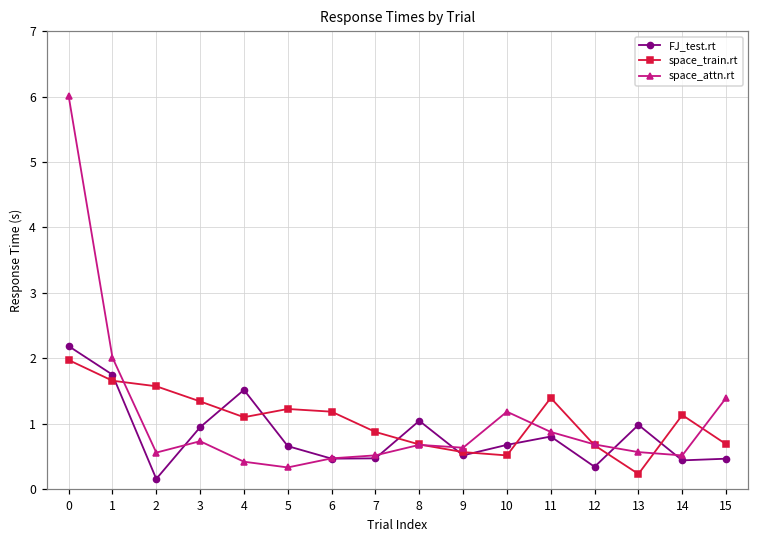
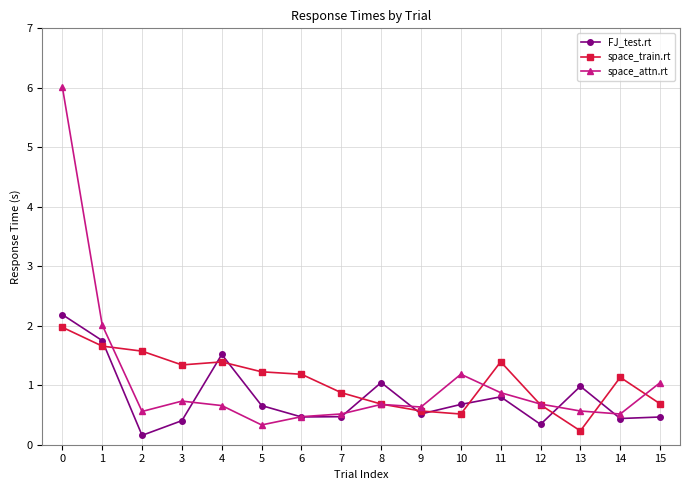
  {
    "FJ_test.rt": {
      "0": 2.2,
      "1": 1.8,
      "2": 0.2,
-     "3": 0.9,
+     "3": 0.4,
      "4": 1.5,
      "5": 0.7,
      "7": 0.5,
      "8": 1.0,
      "9": 0.5,
      "10": 0.7,
      "11": 0.8,
      "12": 0.3,
      "13": 1.0,
      "14": 0.4,
      "15": 0.5
    },
    "space_train.rt": {
      "0": 2.0,
      "1": 1.7,
      "2": 1.6,
      "3": 1.3,
-     "4": 1.1,
+     "4": 1.4,
      "5": 1.2,
      "6": 1.2,
      "7": 0.9,
      "9": 0.6,
      "10": 0.5,
      "11": 1.4,
      "13": 0.2,
      "14": 1.1,
      "15": 0.7
    },
    "space_attn.rt": {
      "0": 6.0,
      "1": 2.0,
      "2": 0.6,
      "3": 0.7,
-     "4": 0.4,
+     "4": 0.7,
      "5": 0.3,
      "7": 0.5,
      "9": 0.6,
      "10": 1.2,
      "11": 0.9,
      "13": 0.6,
      "14": 0.5,
-     "15": 1.4
+     "15": 1.0
    }
  }
